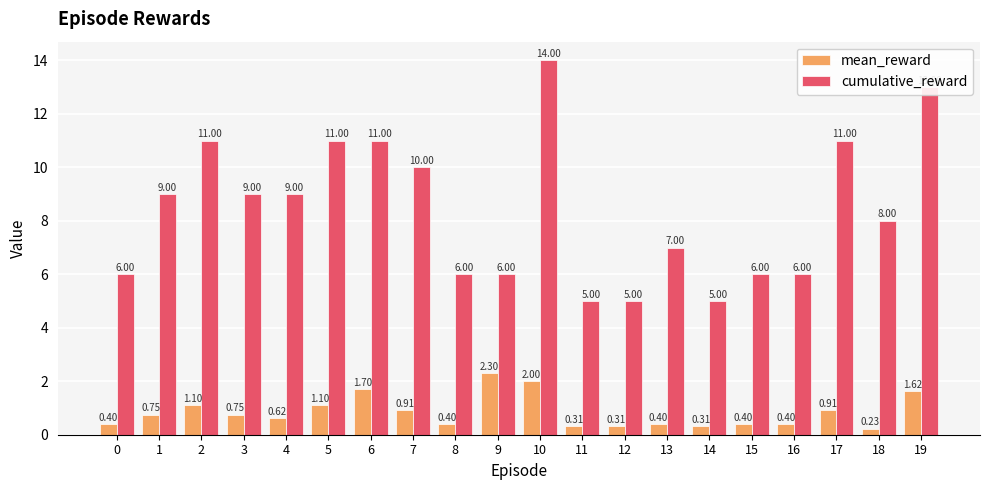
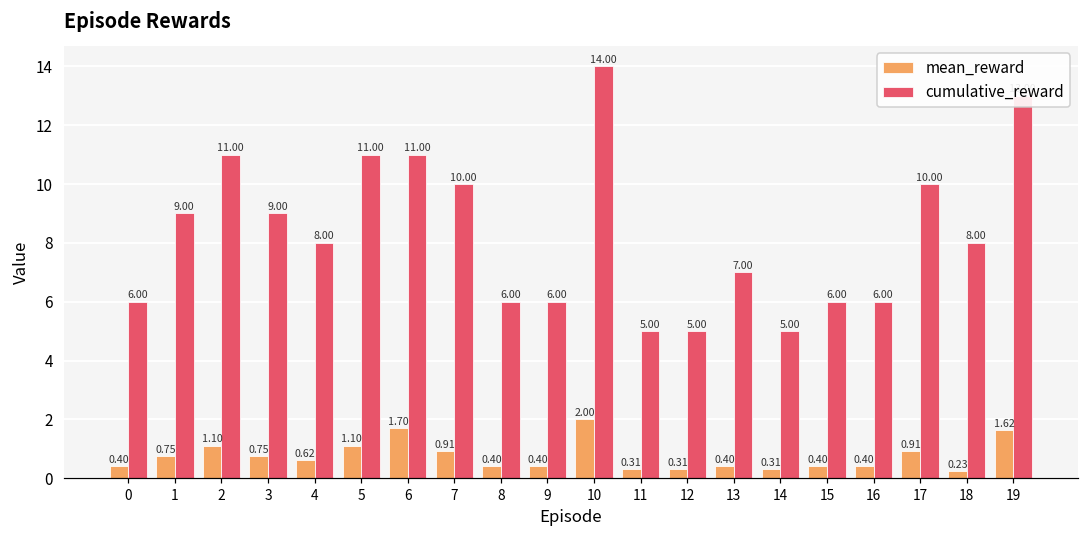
  {
    "mean_reward": {
      "0": 0.40,
      "1": 0.75,
      "2": 1.10,
      "3": 0.75,
      "4": 0.62,
      "5": 1.10,
      "6": 1.70,
      "7": 0.91,
      "8": 0.40,
-     "9": 2.30,
+     "9": 0.40,
      "10": 2.00,
      "11": 0.31,
      "12": 0.31,
      "13": 0.40,
      "14": 0.31,
      "15": 0.40,
      "16": 0.40,
      "17": 0.91,
      "18": 0.23,
      "19": 1.62
    },
    "cumulative_reward": {
      "0": 6.00,
      "1": 9.00,
      "2": 11.00,
      "3": 9.00,
-     "4": 9.00,
+     "4": 8.00,
      "5": 11.00,
      "6": 11.00,
      "7": 10.00,
      "8": 6.00,
      "9": 6.00,
      "10": 14.00,
      "11": 5.00,
      "12": 5.00,
      "13": 7.00,
      "14": 5.00,
      "15": 6.00,
      "16": 6.00,
-     "17": 11.00,
+     "17": 10.00,
      "18": 8.00
    }
  }
